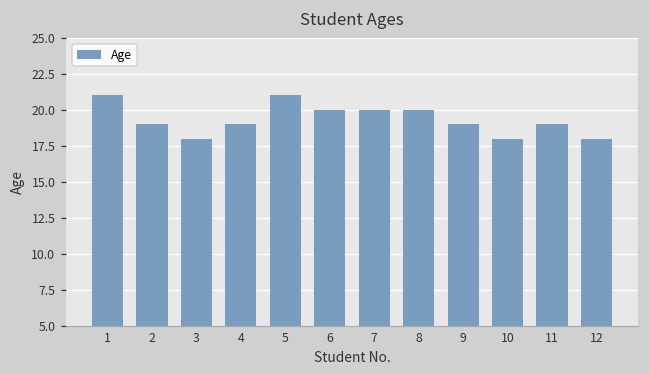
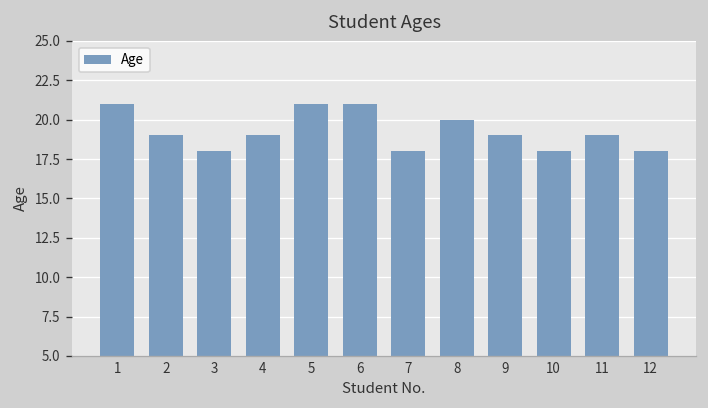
  {
    "1": 21,
    "2": 19,
    "3": 18,
    "4": 19,
    "5": 21,
-   "6": 20,
-   "7": 20,
+   "6": 21,
+   "7": 18,
    "8": 20,
    "9": 19,
    "10": 18,
    "11": 19,
    "12": 18
  }
